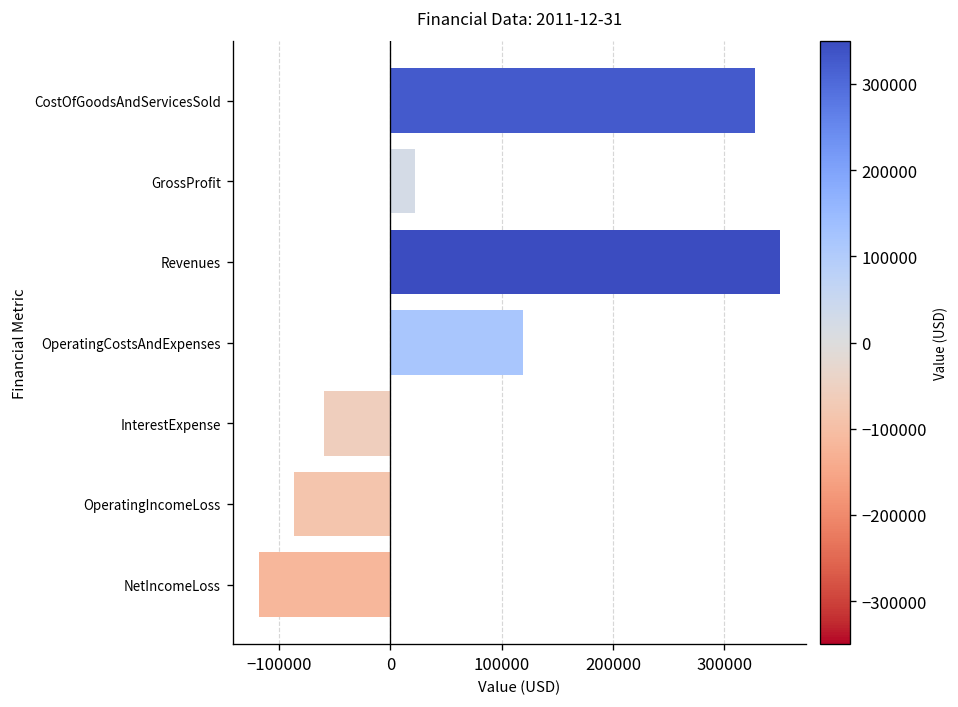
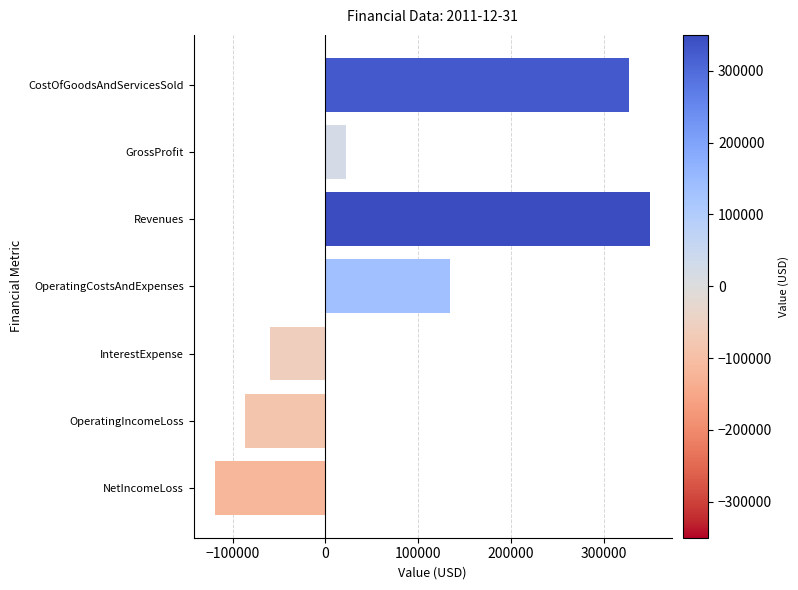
  {
    "CostOfGoodsAndServicesSold": 330000,
    "GrossProfit": 20000,
    "Revenues": 350000,
-   "OperatingCostsAndExpenses": 120000,
+   "OperatingCostsAndExpenses": 130000,
    "InterestExpense": -60000,
    "OperatingIncomeLoss": -90000,
    "NetIncomeLoss": -120000
  }
